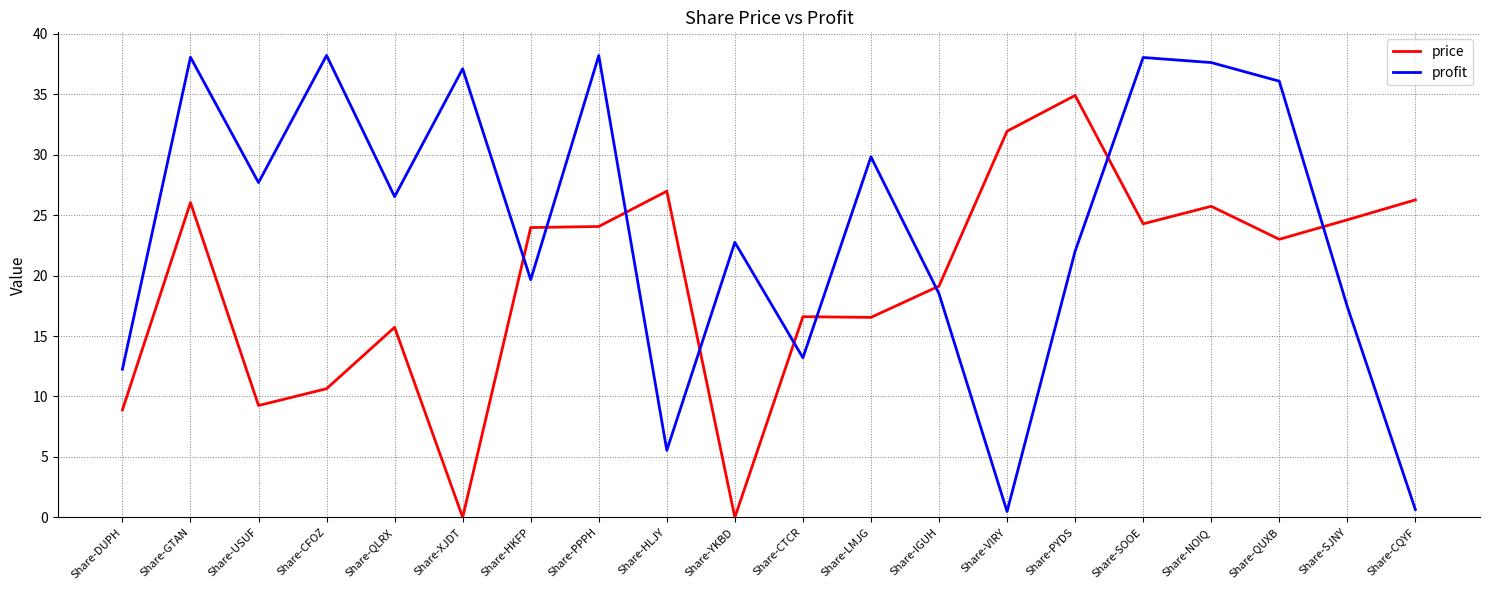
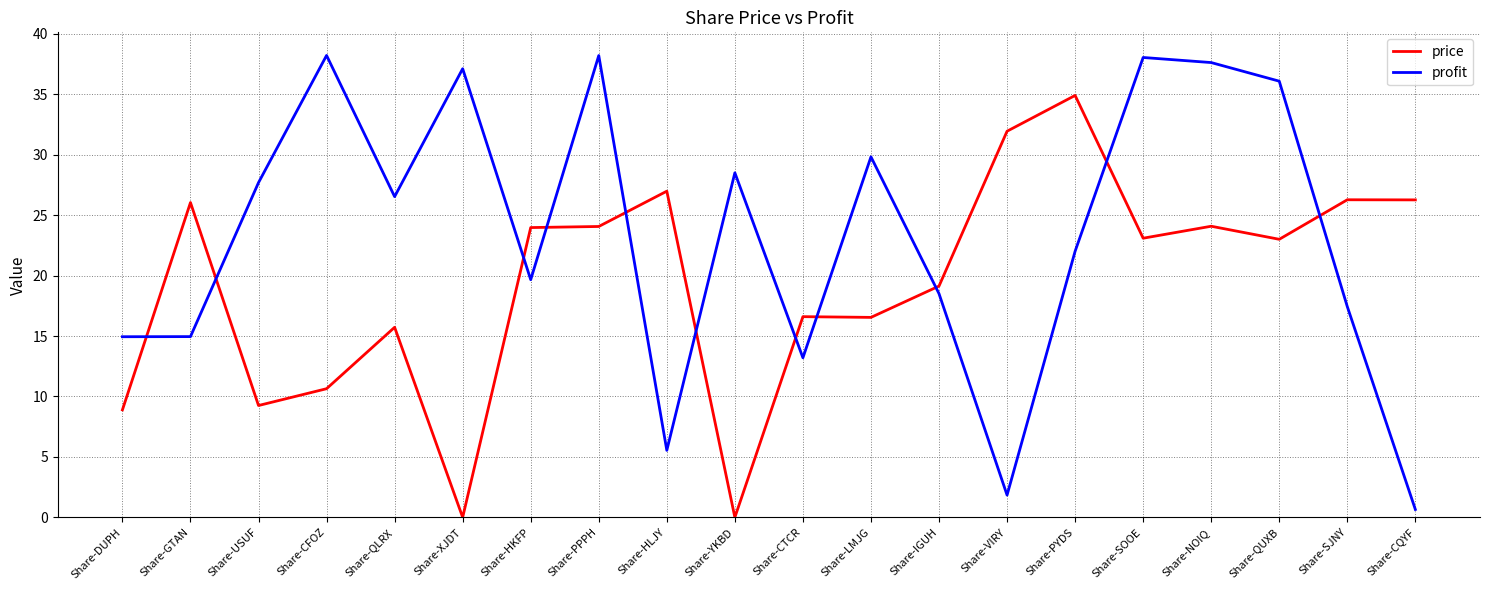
  {
    "price": {
      "Share-DUPH": 8.9,
      "Share-GTAN": 26.0,
      "Share-USUF": 9.3,
      "Share-CFOZ": 10.6,
      "Share-QLRX": 15.7,
      "Share-XJDT": 0.0,
      "Share-HKFP": 24.0,
      "Share-PPPH": 24.1,
      "Share-HLJY": 27.0,
      "Share-YKBD": 0.0,
      "Share-CTCR": 16.6,
      "Share-LMJG": 16.5,
      "Share-IGUH": 19.1,
      "Share-VIRY": 31.9,
      "Share-PYDS": 34.9,
-     "Share-SOOE": 24.3,
-     "Share-NOIQ": 25.7,
+     "Share-SOOE": 23.1,
+     "Share-NOIQ": 24.1,
      "Share-QUXB": 23.0,
-     "Share-SJNY": 24.6,
+     "Share-SJNY": 26.3,
      "Share-CQYF": 26.3
    },
    "profit": {
-     "Share-DUPH": 12.3,
-     "Share-GTAN": 38.1,
+     "Share-DUPH": 14.9,
+     "Share-GTAN": 15.0,
      "Share-USUF": 27.7,
      "Share-CFOZ": 38.2,
      "Share-QLRX": 26.5,
      "Share-XJDT": 37.1,
      "Share-HKFP": 19.7,
      "Share-PPPH": 38.2,
      "Share-HLJY": 5.5,
-     "Share-YKBD": 22.8,
+     "Share-YKBD": 28.5,
      "Share-CTCR": 13.2,
      "Share-LMJG": 29.8,
      "Share-IGUH": 18.5,
-     "Share-VIRY": 0.5,
+     "Share-VIRY": 1.8,
      "Share-PYDS": 22.0,
      "Share-SOOE": 38.0,
      "Share-NOIQ": 37.6,
      "Share-QUXB": 36.1,
      "Share-SJNY": 17.4,
      "Share-CQYF": 0.7
    }
  }
